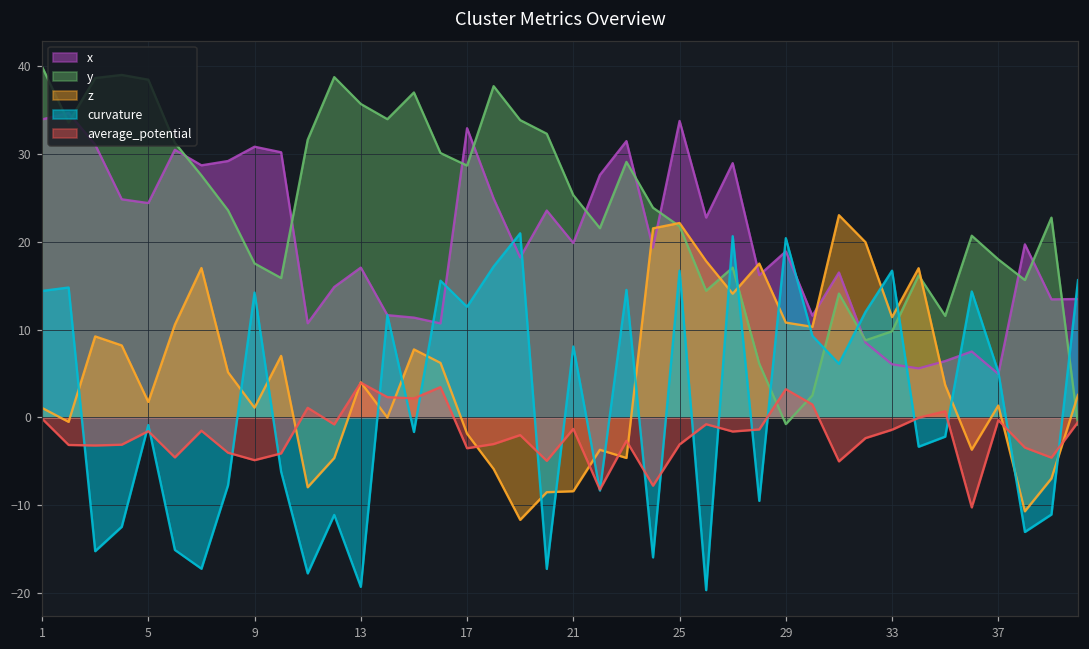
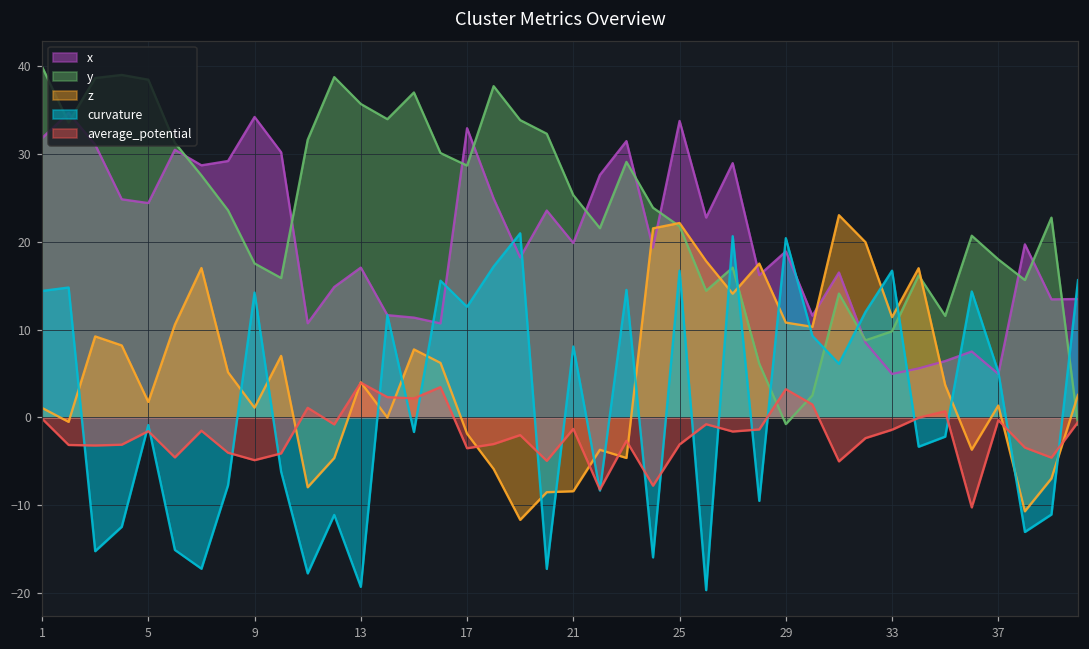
  {
    "x": {
-     "1": 34,
+     "1": 32,
      "5": 24,
-     "9": 31,
+     "9": 34,
      "13": 17,
      "17": 33,
      "21": 20,
      "25": 34,
      "29": 19,
-     "33": 6
+     "33": 5
    }
  }
